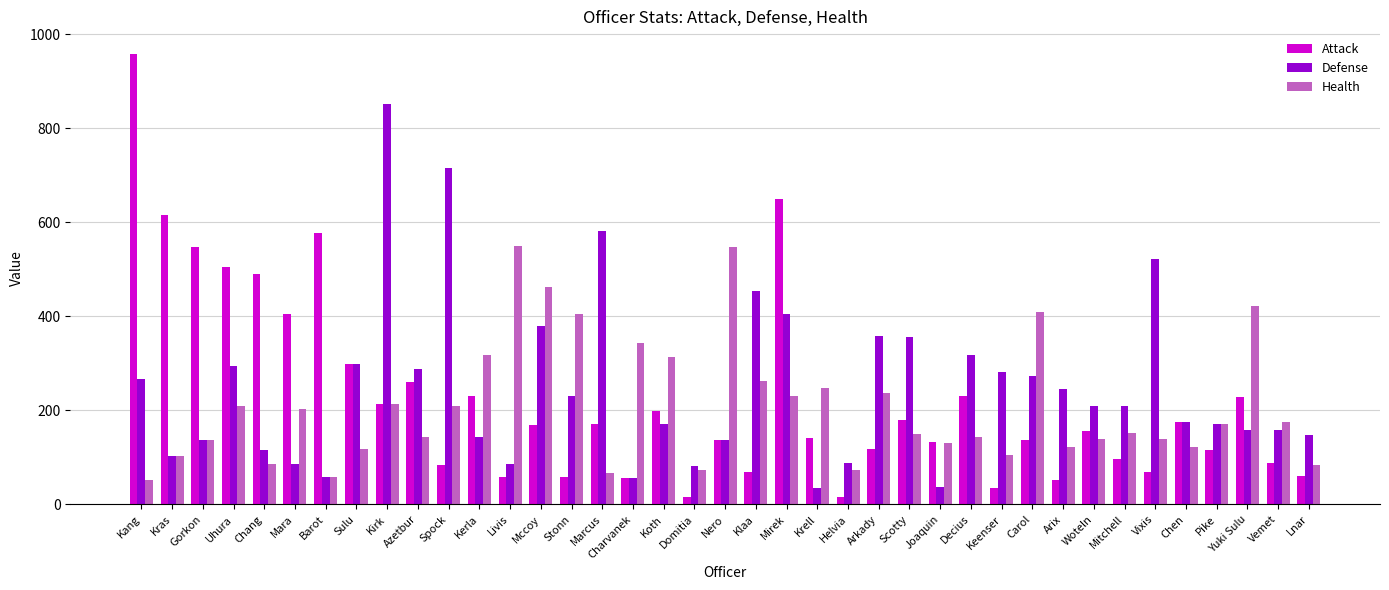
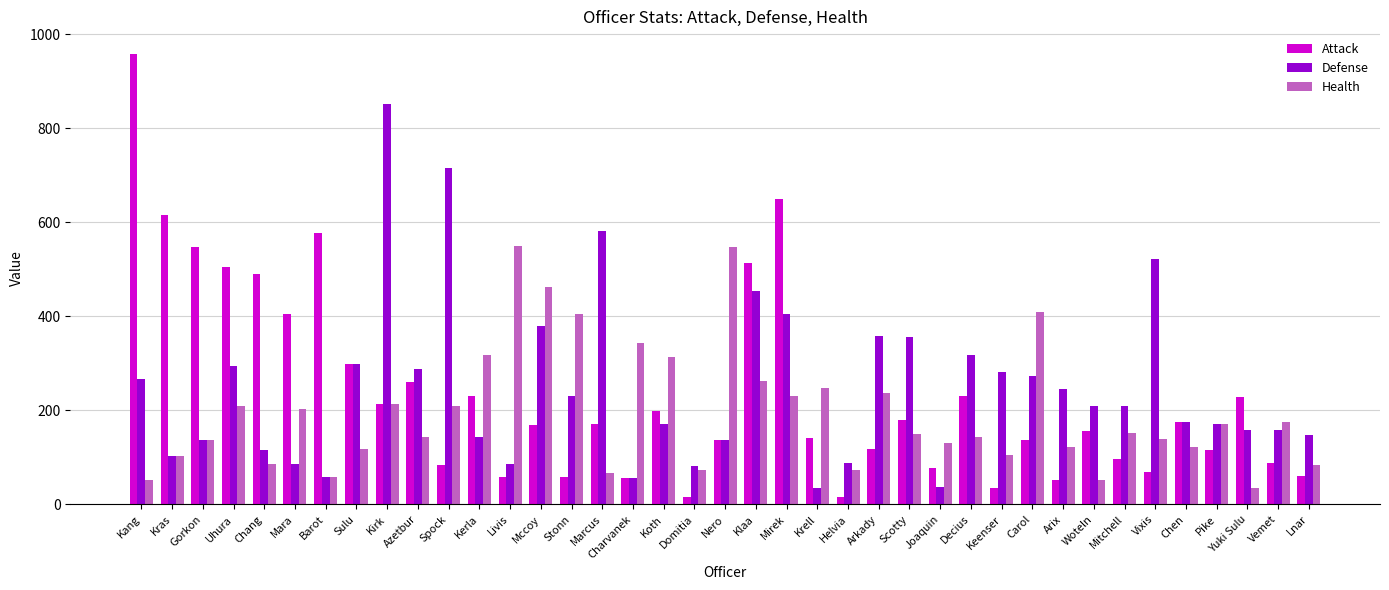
  {
    "Attack": {
      "Kang": 960,
      "Kras": 620,
      "Gorkon": 550,
      "Uhura": 510,
      "Chang": 490,
      "Mara": 400,
      "Barot": 580,
      "Sulu": 300,
      "Kirk": 210,
      "Azetbur": 260,
      "Spock": 80,
      "Kerla": 230,
      "Livis": 60,
      "Mccoy": 170,
      "Stonn": 60,
      "Marcus": 170,
      "Charvanek": 60,
      "Koth": 200,
      "Domitia": 20,
      "Nero": 140,
-     "Klaa": 70,
+     "Klaa": 510,
      "Mirek": 650,
      "Krell": 140,
      "Helvia": 20,
      "Arkady": 120,
      "Scotty": 180,
-     "Joaquin": 130,
+     "Joaquin": 80,
      "Decius": 230,
      "Keenser": 40,
      "Carol": 140,
      "Arix": 50,
      "Woteln": 160,
      "Mitchell": 100,
      "Vixis": 70,
      "Chen": 180,
      "Pike": 120,
      "Yuki Sulu": 230,
      "Vemet": 90,
      "Lnar": 60
    },
    "Defense": {
      "Kang": 270,
      "Kras": 100,
      "Gorkon": 140,
      "Uhura": 290,
      "Chang": 120,
      "Mara": 90,
      "Barot": 60,
      "Sulu": 300,
      "Kirk": 850,
      "Azetbur": 290,
      "Spock": 720,
      "Kerla": 140,
      "Livis": 90,
      "Mccoy": 380,
      "Stonn": 230,
      "Marcus": 580,
      "Charvanek": 60,
      "Koth": 170,
      "Domitia": 80,
      "Nero": 140,
      "Klaa": 450,
      "Mirek": 400,
      "Krell": 40,
      "Helvia": 90,
      "Arkady": 360,
      "Scotty": 360,
      "Joaquin": 40,
      "Decius": 320,
      "Keenser": 280,
      "Carol": 270,
      "Arix": 250,
      "Woteln": 210,
      "Mitchell": 210,
      "Vixis": 520,
      "Chen": 180,
      "Pike": 170,
      "Yuki Sulu": 160,
      "Vemet": 160,
      "Lnar": 150
    },
    "Health": {
      "Kang": 50,
      "Kras": 100,
      "Gorkon": 140,
      "Uhura": 210,
      "Chang": 90,
      "Mara": 200,
      "Barot": 60,
      "Sulu": 120,
      "Kirk": 210,
      "Azetbur": 140,
      "Spock": 210,
      "Kerla": 320,
      "Livis": 550,
      "Mccoy": 460,
      "Stonn": 400,
      "Marcus": 70,
      "Charvanek": 340,
      "Koth": 310,
      "Domitia": 70,
      "Nero": 550,
      "Klaa": 260,
      "Mirek": 230,
      "Krell": 250,
      "Helvia": 70,
      "Arkady": 240,
      "Scotty": 150,
      "Joaquin": 130,
      "Decius": 140,
      "Keenser": 110,
      "Carol": 410,
      "Arix": 120,
-     "Woteln": 140,
+     "Woteln": 50,
      "Mitchell": 150,
      "Vixis": 140,
      "Chen": 120,
      "Pike": 170,
-     "Yuki Sulu": 420,
+     "Yuki Sulu": 40,
      "Vemet": 180,
      "Lnar": 90
    }
  }
